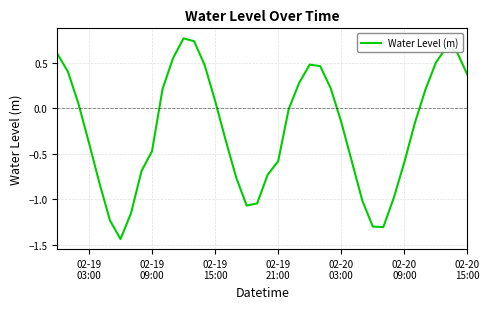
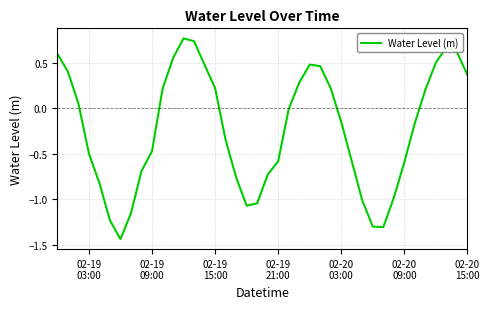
  {
-   "02-19 03:00": -0.4,
+   "02-19 03:00": -0.5,
    "02-19 09:00": -0.5,
-   "02-19 15:00": 0.1,
+   "02-19 15:00": 0.2,
    "02-19 21:00": -0.6,
    "02-20 03:00": -0.2,
    "02-20 09:00": -0.6,
    "02-20 15:00": 0.4
  }
